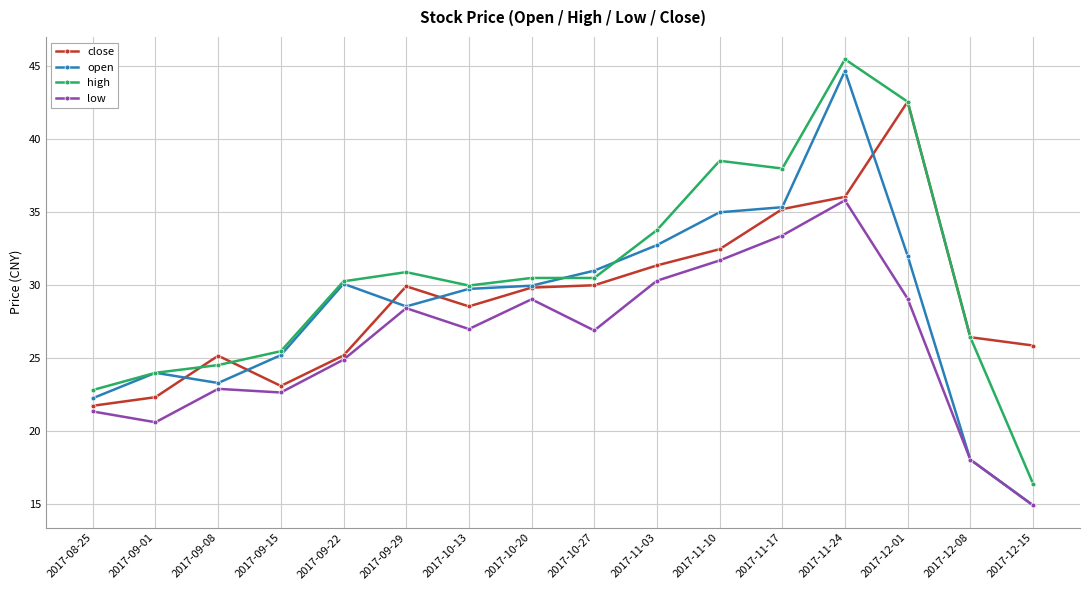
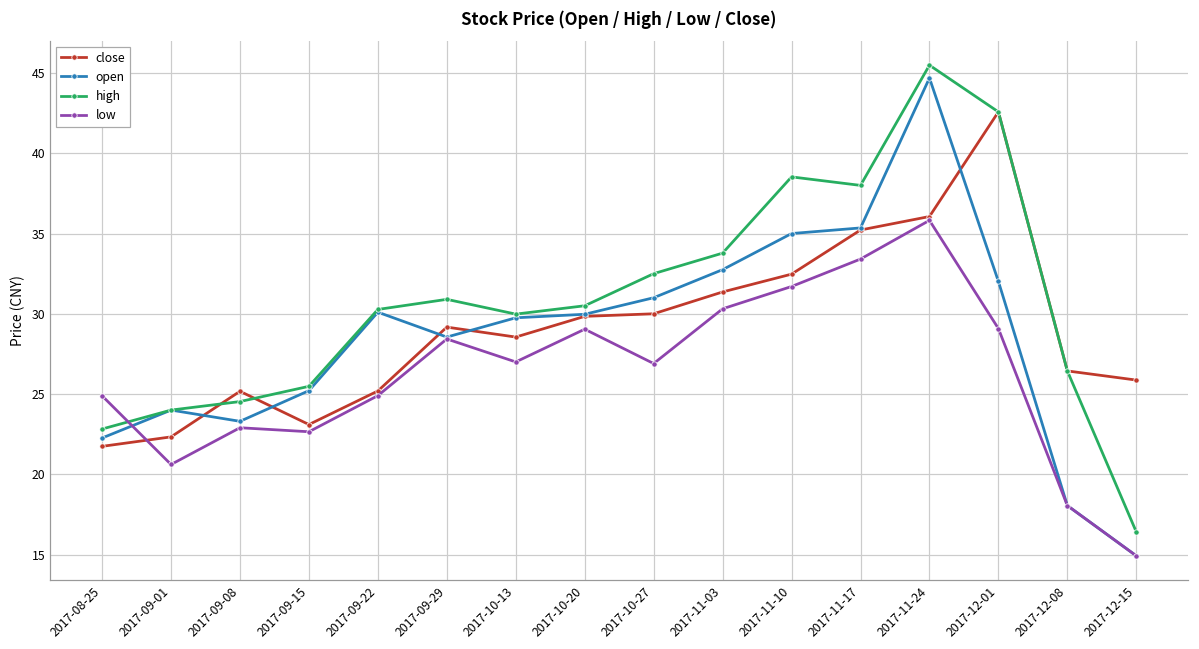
  {
    "close": {
      "2017-08-25": 21.7,
      "2017-09-01": 22.3,
      "2017-09-08": 25.2,
      "2017-09-15": 23.1,
      "2017-09-22": 25.2,
-     "2017-09-29": 29.9,
+     "2017-09-29": 29.2,
      "2017-10-13": 28.6,
      "2017-10-27": 30.0,
      "2017-11-03": 31.4,
      "2017-11-10": 32.5,
      "2017-11-24": 36.1,
      "2017-12-15": 25.9
    },
    "open": {
      "2017-08-25": 22.3,
      "2017-09-08": 23.3,
      "2017-09-15": 25.2,
      "2017-10-13": 29.8,
      "2017-10-27": 31.0,
      "2017-11-03": 32.8,
      "2017-11-10": 35.0,
      "2017-11-24": 44.7,
      "2017-12-01": 32.0
    },
    "high": {
      "2017-08-25": 22.8,
      "2017-09-08": 24.5,
      "2017-09-15": 25.5,
      "2017-09-29": 30.9,
      "2017-10-13": 30.0,
      "2017-10-20": 30.5,
-     "2017-10-27": 30.5,
+     "2017-10-27": 32.5,
      "2017-11-03": 33.8,
      "2017-11-10": 38.5,
      "2017-11-17": 38.0,
      "2017-11-24": 45.5,
      "2017-12-15": 16.4
    },
    "low": {
-     "2017-08-25": 21.4,
+     "2017-08-25": 24.9,
      "2017-09-01": 20.6,
      "2017-09-08": 22.9,
      "2017-09-15": 22.7,
      "2017-09-22": 24.9,
      "2017-10-13": 27.0,
      "2017-10-20": 29.0,
      "2017-10-27": 26.9,
      "2017-11-03": 30.3,
      "2017-11-10": 31.7,
      "2017-11-17": 33.4,
      "2017-11-24": 35.8,
      "2017-12-01": 29.1
    }
  }
